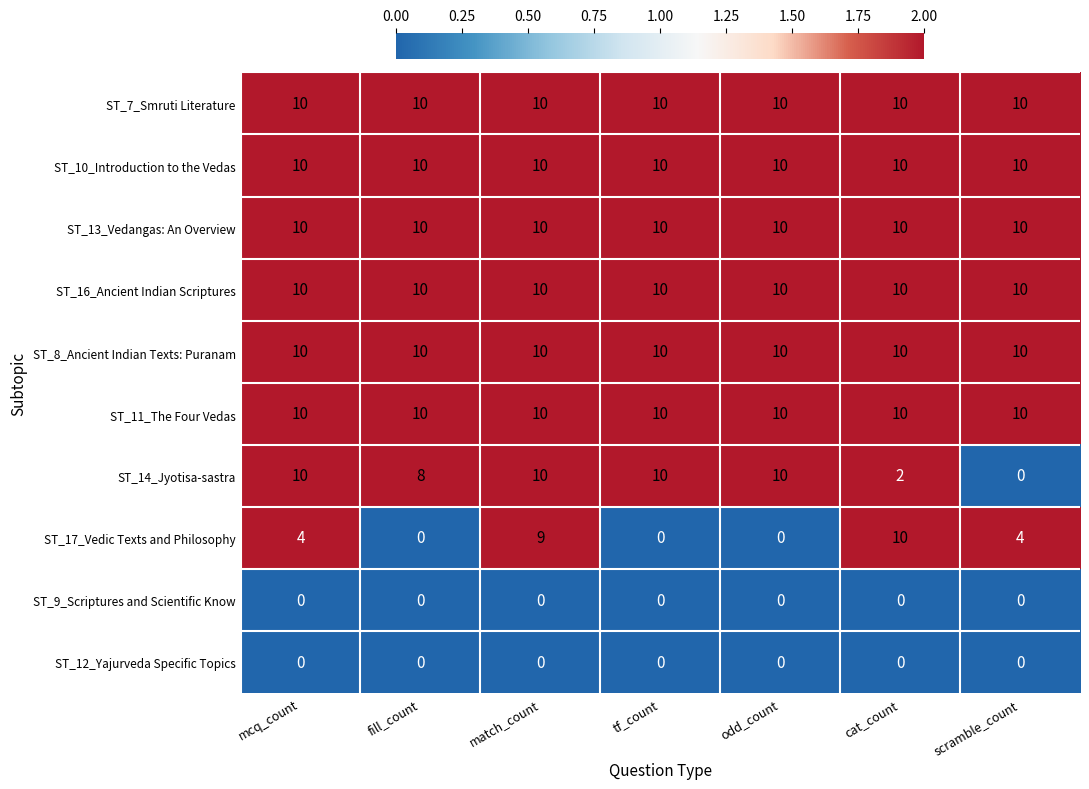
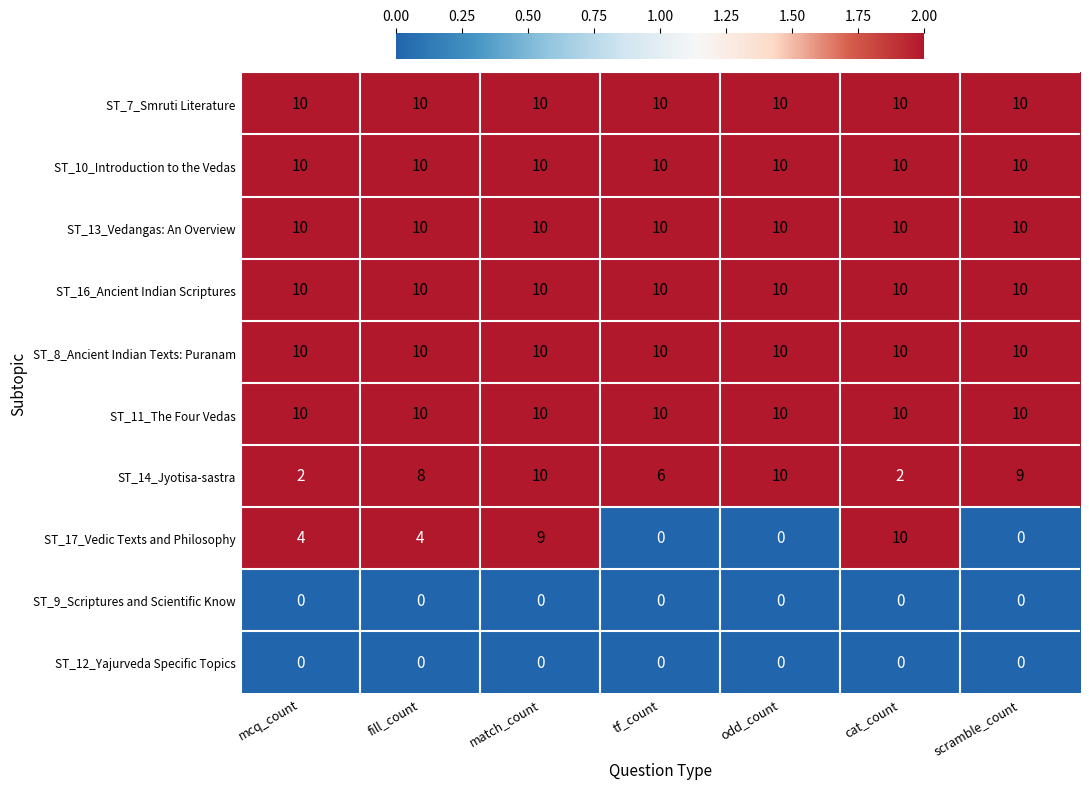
  {
    "ST_7_Smruti Literature": {
      "mcq_count": 10,
      "fill_count": 10,
      "match_count": 10,
      "tf_count": 10,
      "odd_count": 10,
      "cat_count": 10,
      "scramble_count": 10
    },
    "ST_10_Introduction to the Vedas": {
      "mcq_count": 10,
      "fill_count": 10,
      "match_count": 10,
      "tf_count": 10,
      "odd_count": 10,
      "cat_count": 10,
      "scramble_count": 10
    },
    "ST_13_Vedangas: An Overview": {
      "mcq_count": 10,
      "fill_count": 10,
      "match_count": 10,
      "tf_count": 10,
      "odd_count": 10,
      "cat_count": 10,
      "scramble_count": 10
    },
    "ST_16_Ancient Indian Scriptures": {
      "mcq_count": 10,
      "fill_count": 10,
      "match_count": 10,
      "tf_count": 10,
      "odd_count": 10,
      "cat_count": 10,
      "scramble_count": 10
    },
    "ST_8_Ancient Indian Texts: Puranam": {
      "mcq_count": 10,
      "fill_count": 10,
      "match_count": 10,
      "tf_count": 10,
      "odd_count": 10,
      "cat_count": 10,
      "scramble_count": 10
    },
    "ST_11_The Four Vedas": {
      "mcq_count": 10,
      "fill_count": 10,
      "match_count": 10,
      "tf_count": 10,
      "odd_count": 10,
      "cat_count": 10,
      "scramble_count": 10
    },
    "ST_14_Jyotisa-sastra": {
-     "mcq_count": 10,
+     "mcq_count": 2,
      "fill_count": 8,
      "match_count": 10,
-     "tf_count": 10,
+     "tf_count": 6,
      "odd_count": 10,
      "cat_count": 2,
-     "scramble_count": 0
+     "scramble_count": 9
    },
    "ST_17_Vedic Texts and Philosophy": {
      "mcq_count": 4,
-     "fill_count": 0,
+     "fill_count": 4,
      "match_count": 9,
      "tf_count": 0,
      "odd_count": 0,
      "cat_count": 10,
-     "scramble_count": 4
+     "scramble_count": 0
    },
    "ST_9_Scriptures and Scientific Know": {
      "mcq_count": 0,
      "fill_count": 0,
      "match_count": 0,
      "tf_count": 0,
      "odd_count": 0,
      "cat_count": 0,
      "scramble_count": 0
    },
    "ST_12_Yajurveda Specific Topics": {
      "mcq_count": 0,
      "fill_count": 0,
      "match_count": 0,
      "tf_count": 0,
      "odd_count": 0,
      "cat_count": 0,
      "scramble_count": 0
    }
  }
